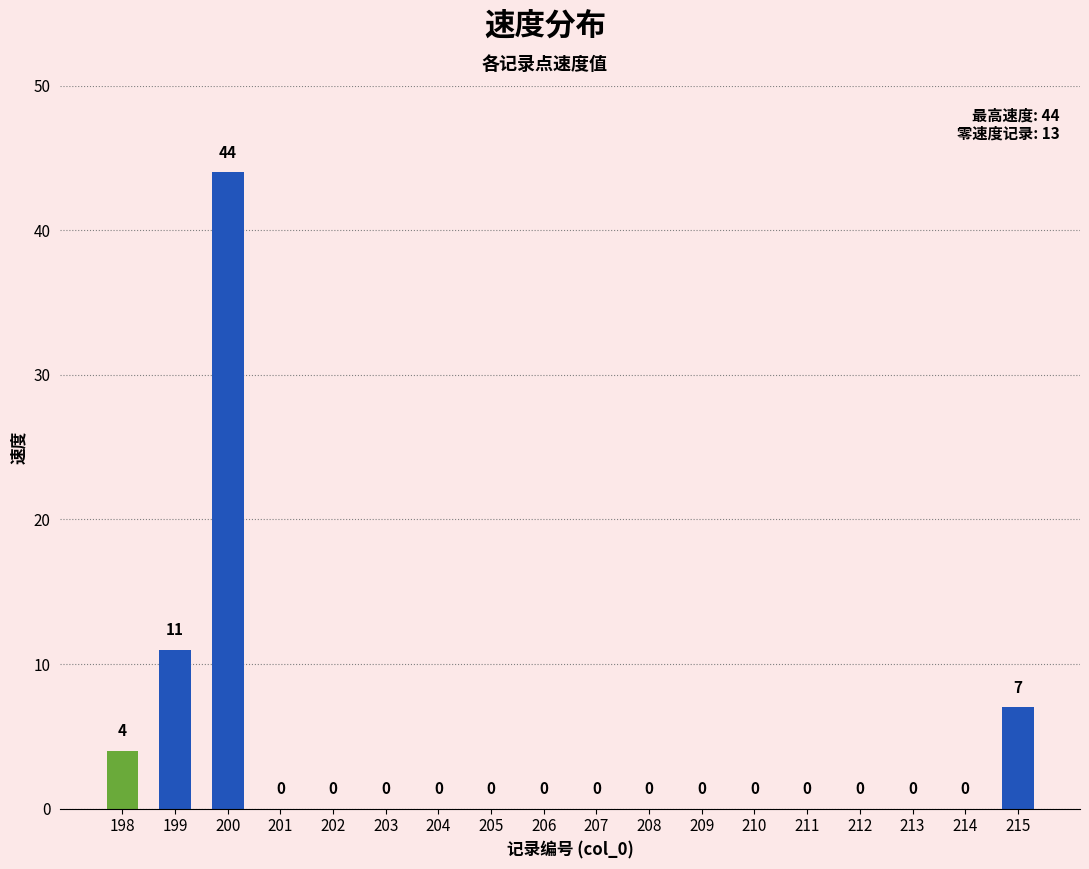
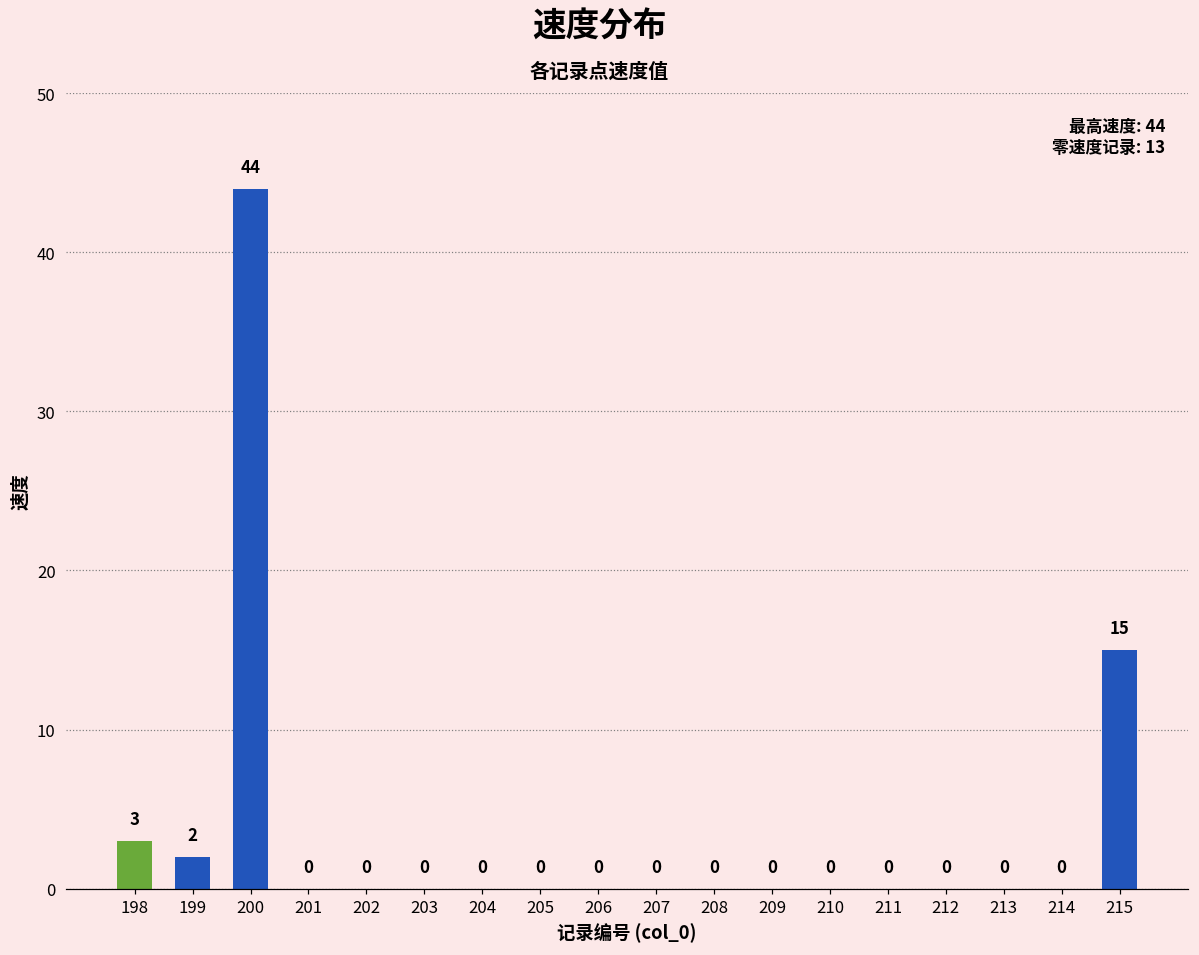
  {
-   "198": 4,
-   "199": 11,
+   "198": 3,
+   "199": 2,
    "200": 44,
    "201": 0,
    "202": 0,
    "203": 0,
    "204": 0,
    "205": 0,
    "206": 0,
    "207": 0,
    "208": 0,
    "209": 0,
    "210": 0,
    "211": 0,
    "212": 0,
    "213": 0,
    "214": 0,
-   "215": 7
+   "215": 15
  }
